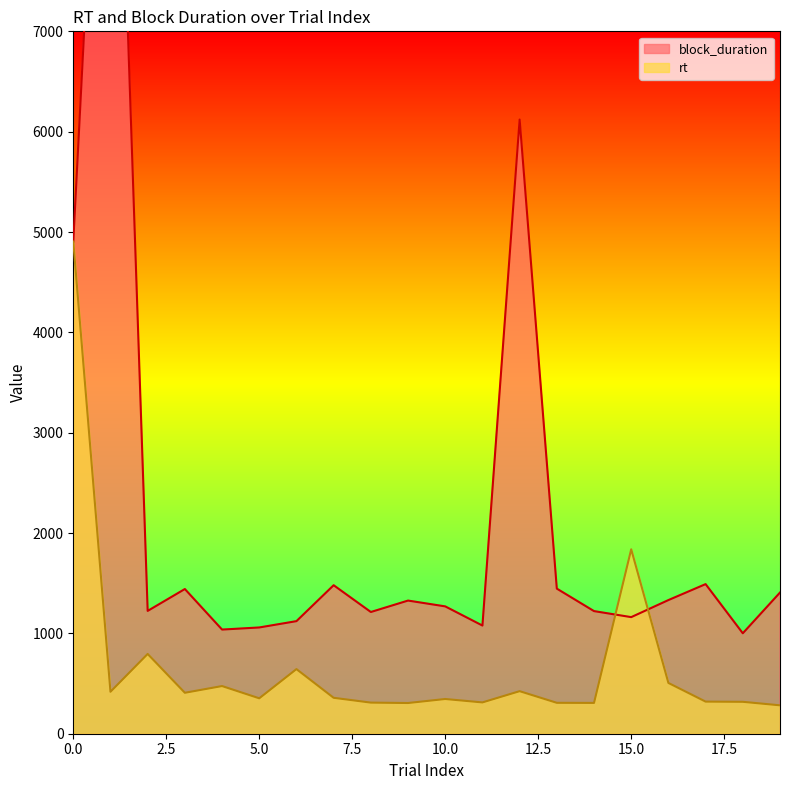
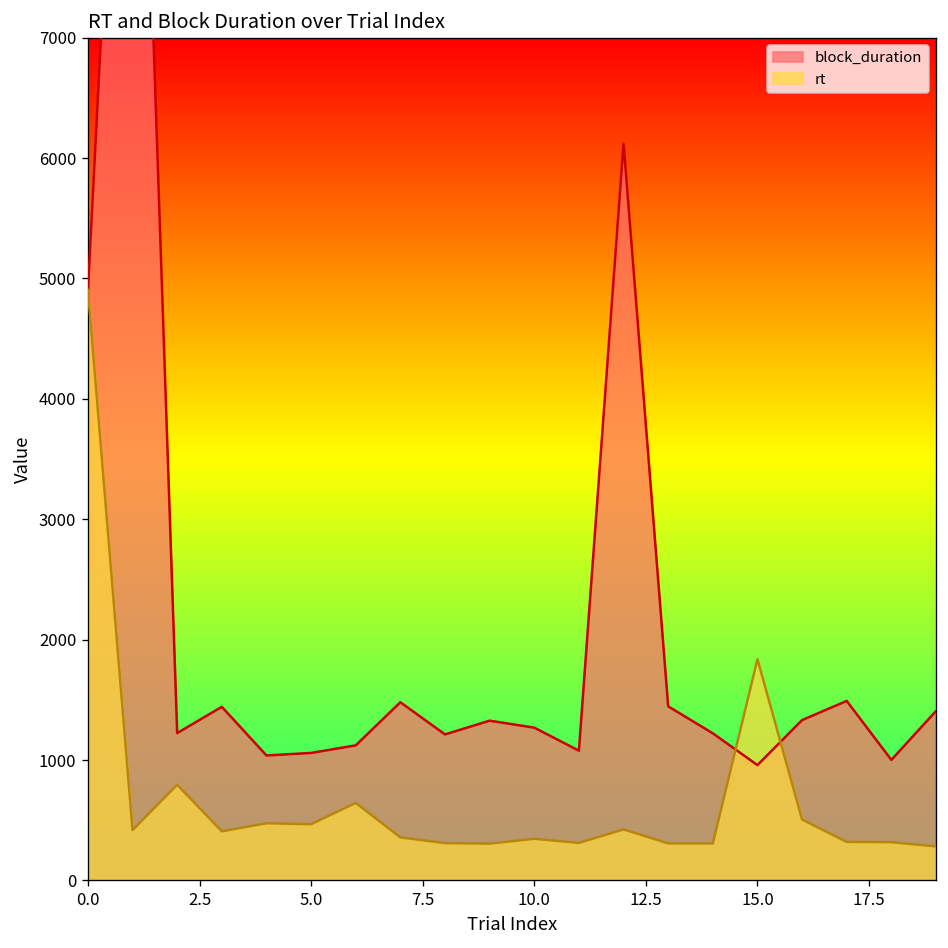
  {
    "block_duration": {
      "5.0": 1060,
      "10.0": 1270,
-     "15.0": 1160
+     "15.0": 960
    },
    "rt": {
-     "5.0": 350,
+     "5.0": 470,
      "10.0": 350,
      "15.0": 1840
    }
  }
